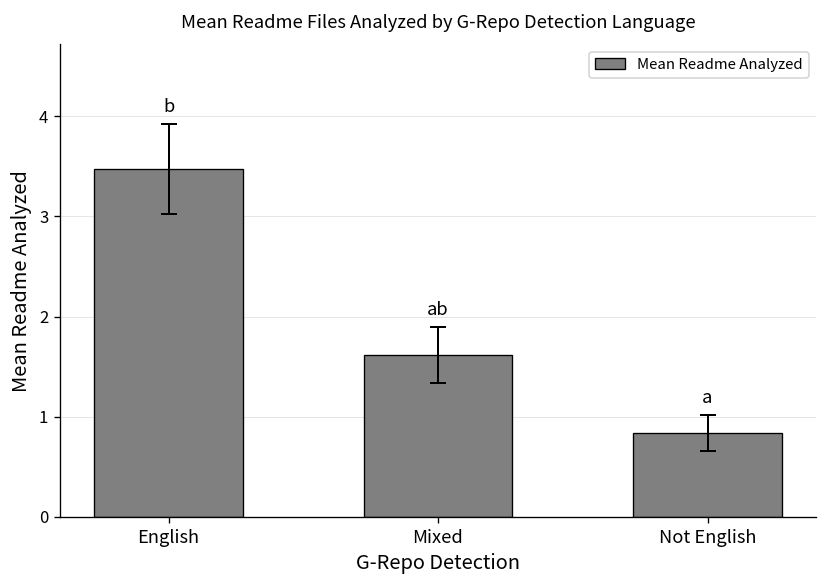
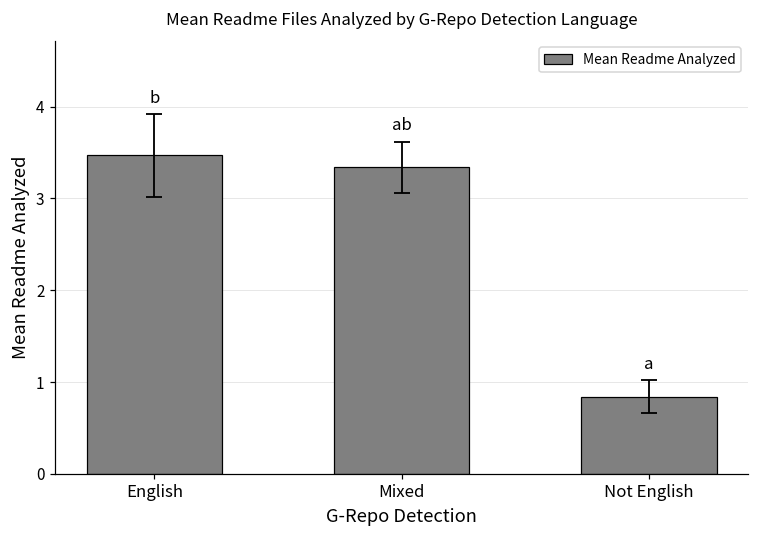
  {
    "Mean Readme Analyzed": {
      "English": 3.5,
-     "Mixed": 1.6,
+     "Mixed": 3.3,
      "Not English": 0.8
    }
  }
